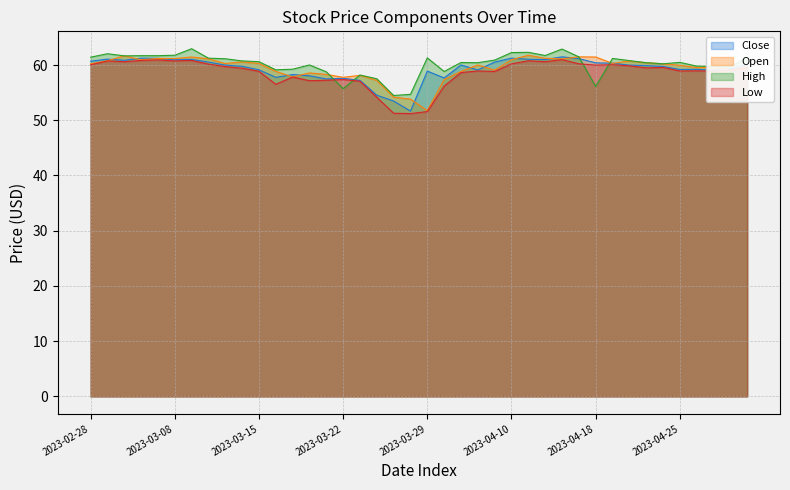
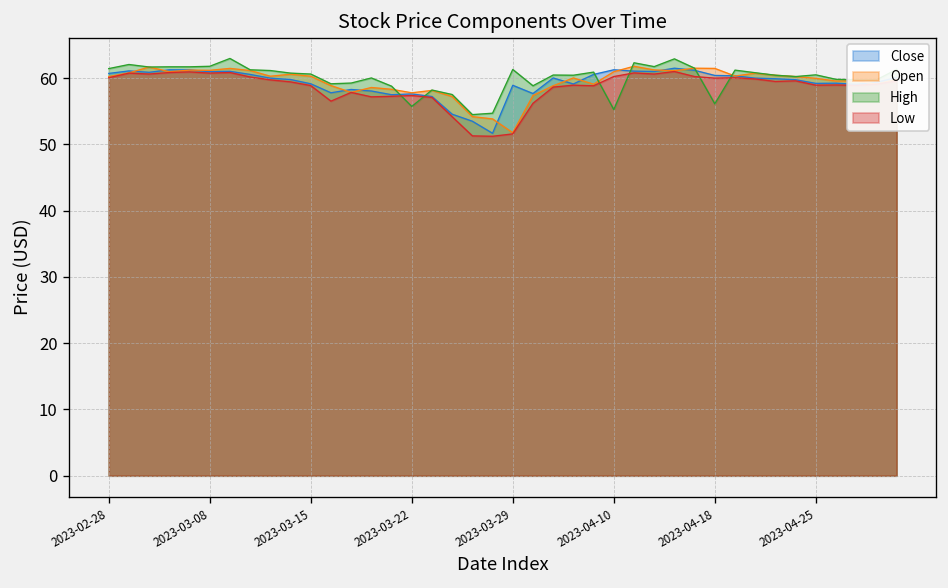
  {
    "Close": {
      "2023-02-28": 61,
      "2023-03-29": 59
    },
    "High": {
      "2023-02-28": 61,
      "2023-03-08": 62,
      "2023-03-22": 56,
      "2023-03-29": 61,
-     "2023-04-10": 62,
+     "2023-04-10": 55,
      "2023-04-18": 56,
      "2023-04-25": 60
    }
  }
